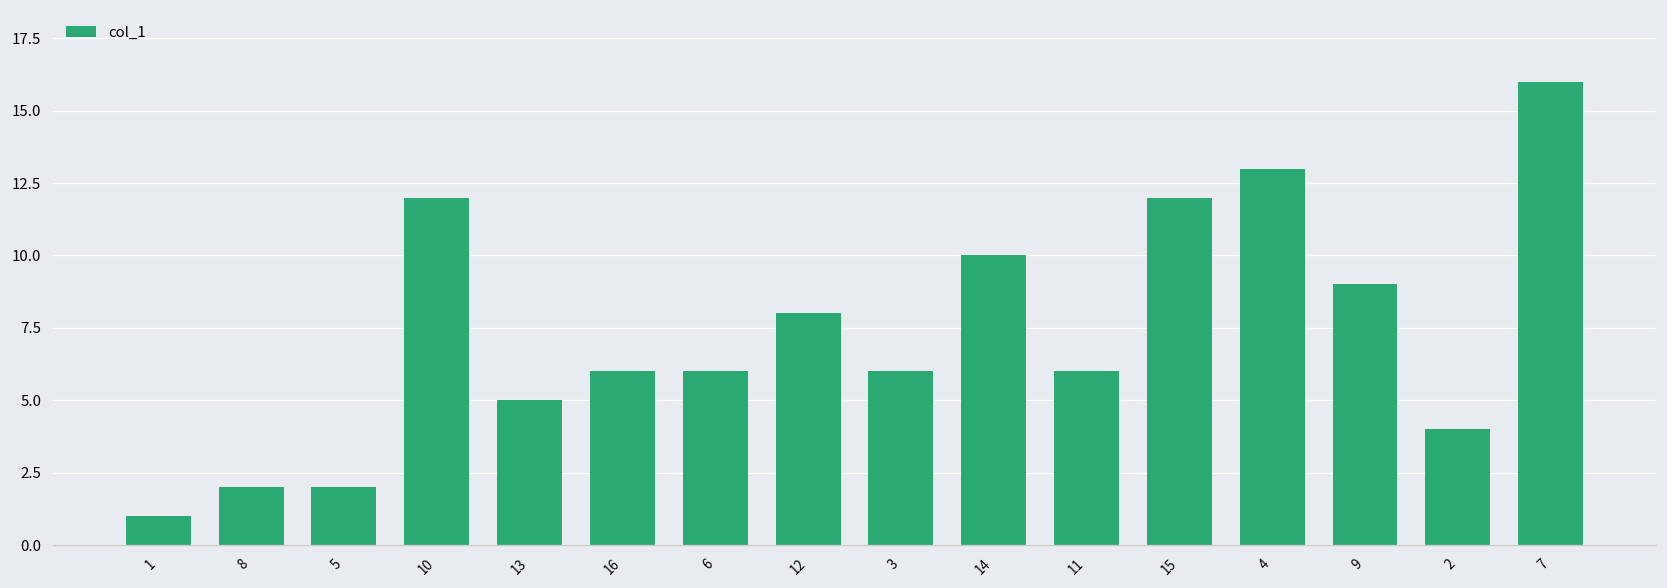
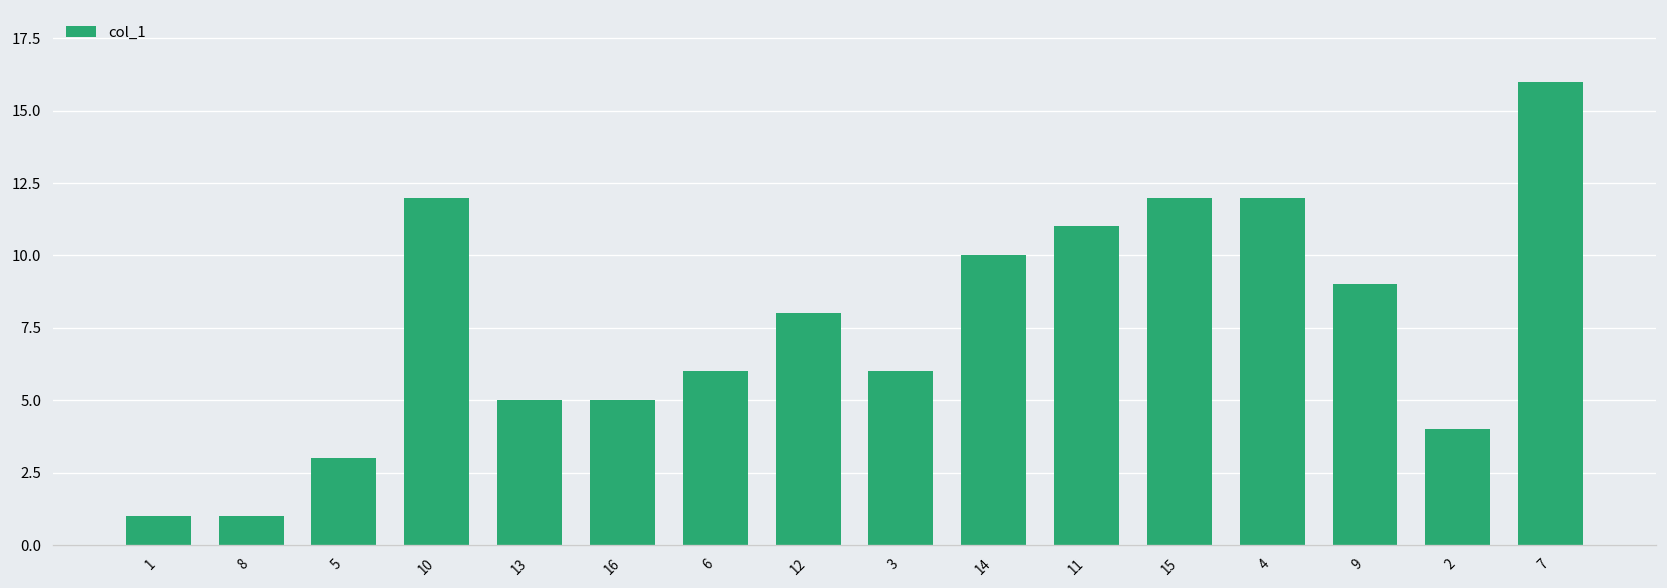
  {
    "1": 1,
-   "8": 2,
-   "5": 2,
+   "8": 1,
+   "5": 3,
    "10": 12,
    "13": 5,
-   "16": 6,
+   "16": 5,
    "6": 6,
    "12": 8,
    "3": 6,
    "14": 10,
-   "11": 6,
+   "11": 11,
    "15": 12,
-   "4": 13,
+   "4": 12,
    "9": 9,
    "2": 4,
    "7": 16
  }
